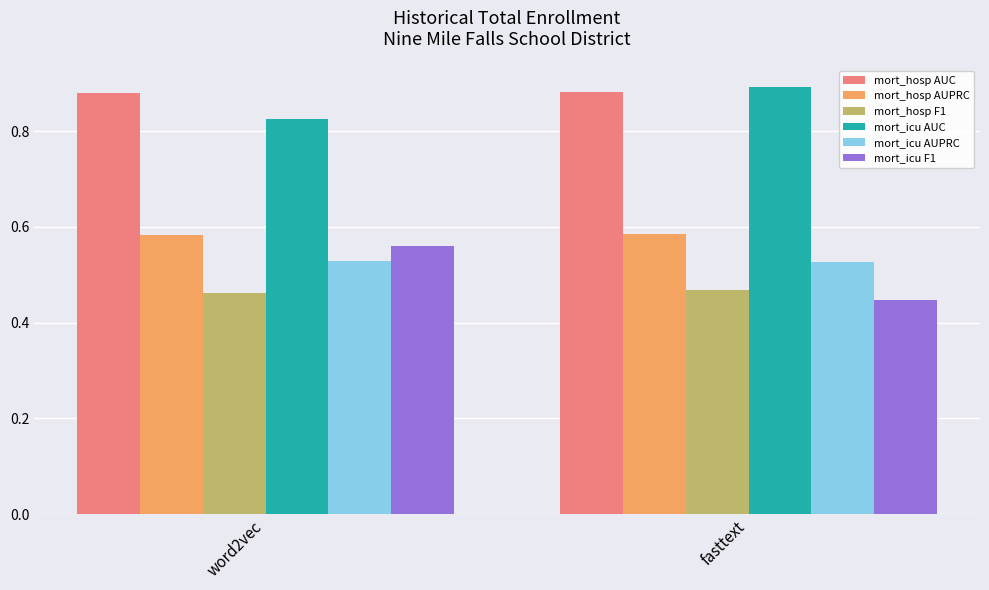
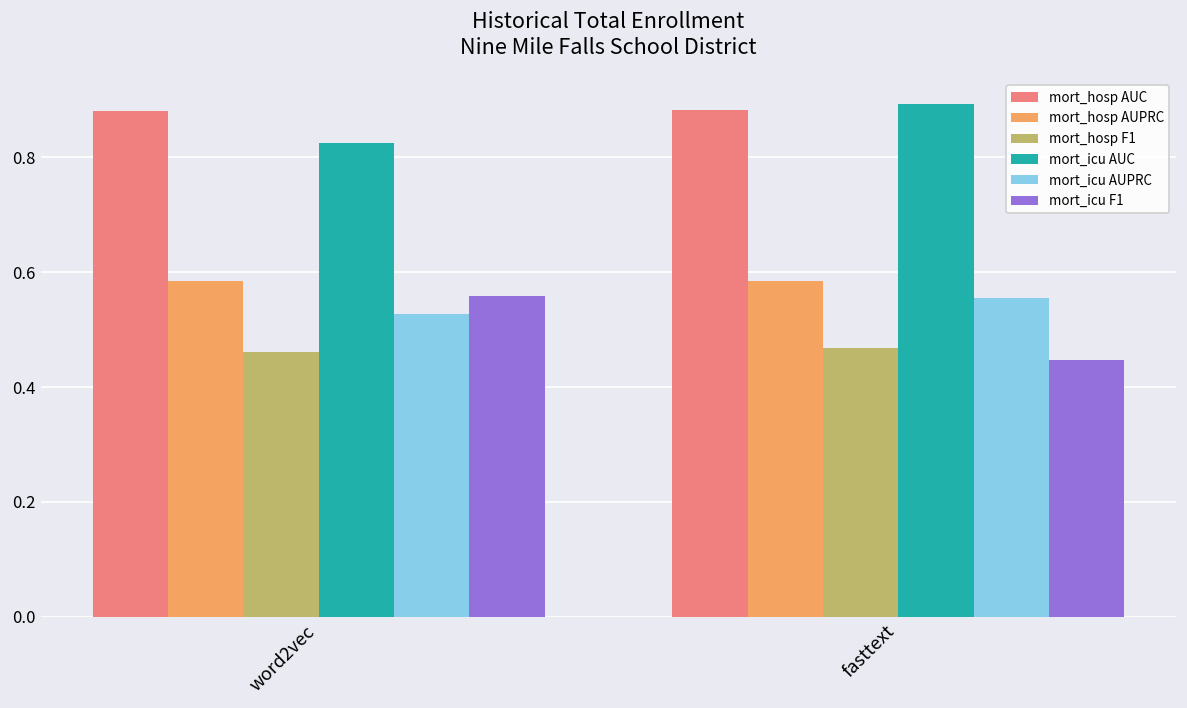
  {
    "mort_icu AUC": {
      "word2vec": 0.82,
      "fasttext": 0.89
    },
    "mort_icu AUPRC": {
      "word2vec": 0.53,
-     "fasttext": 0.53
+     "fasttext": 0.56
    },
    "mort_icu F1": {
      "word2vec": 0.56,
      "fasttext": 0.45
    }
  }
